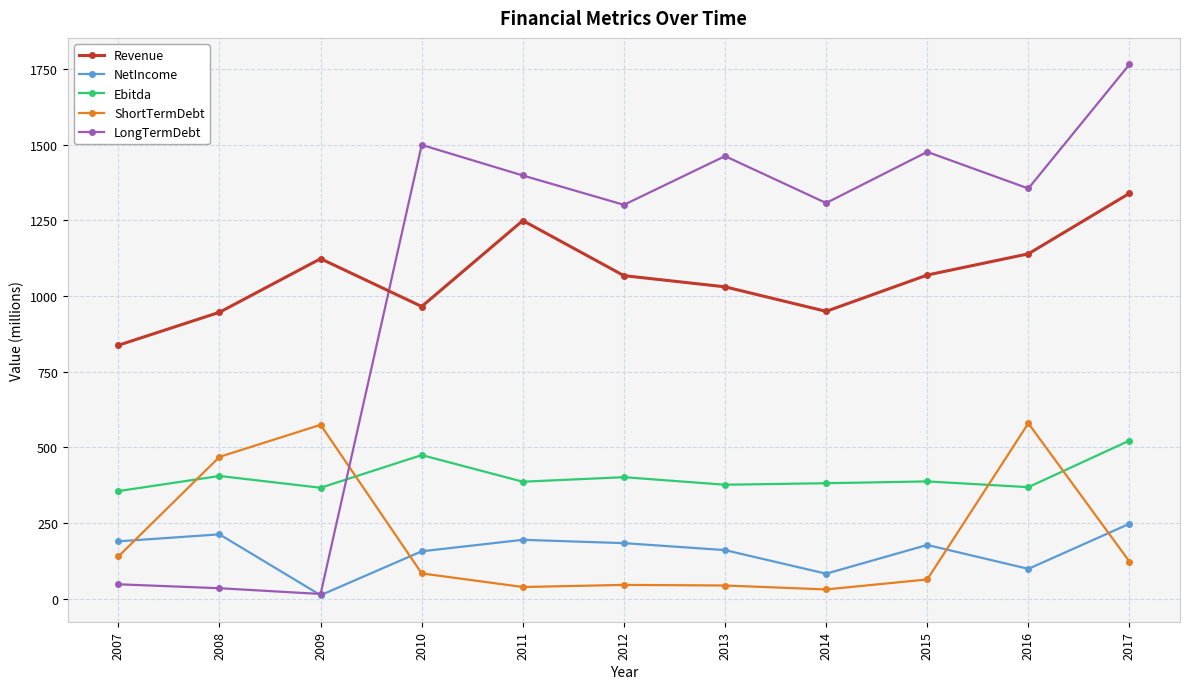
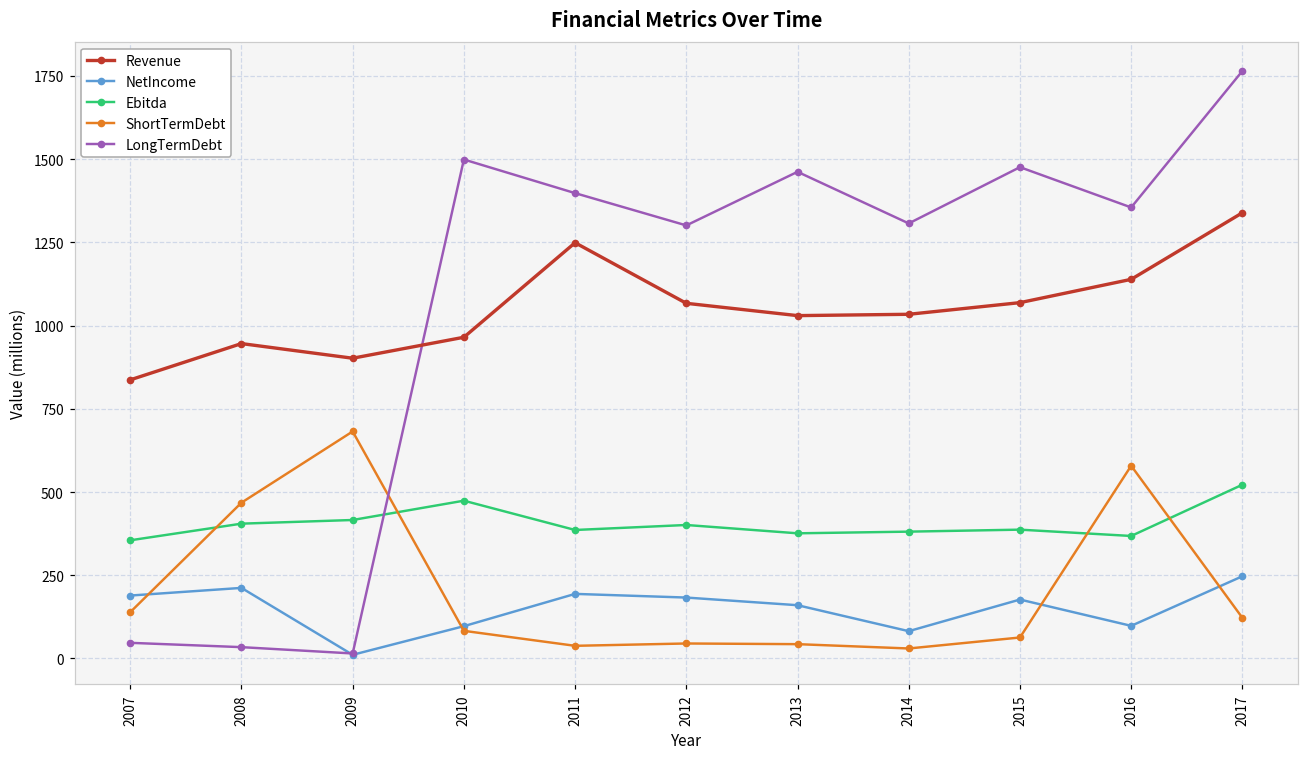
  {
    "Revenue": {
      "2007": 840,
      "2008": 950,
-     "2009": 1120,
+     "2009": 900,
      "2010": 970,
      "2011": 1250,
      "2012": 1070,
      "2013": 1030,
-     "2014": 950,
+     "2014": 1030,
      "2015": 1070,
      "2016": 1140,
      "2017": 1340
    },
    "NetIncome": {
      "2007": 190,
      "2008": 210,
-     "2010": 160,
+     "2010": 100,
      "2011": 190,
      "2012": 180,
      "2013": 160,
      "2014": 80,
      "2015": 180,
      "2016": 100,
      "2017": 250
    },
    "Ebitda": {
      "2007": 360,
      "2008": 410,
-     "2009": 370,
+     "2009": 420,
      "2010": 470,
      "2011": 390,
      "2012": 400,
      "2013": 380,
      "2014": 380,
      "2015": 390,
      "2016": 370,
      "2017": 520
    },
    "ShortTermDebt": {
      "2007": 140,
      "2008": 470,
-     "2009": 570,
+     "2009": 680,
      "2010": 80,
      "2011": 40,
      "2012": 50,
      "2013": 40,
      "2014": 30,
      "2015": 60,
      "2016": 580,
      "2017": 120
    },
    "LongTermDebt": {
      "2007": 50,
      "2008": 30,
      "2010": 1500,
      "2011": 1400,
      "2012": 1300,
      "2013": 1460,
      "2014": 1310,
      "2015": 1480,
      "2016": 1360,
      "2017": 1770
    }
  }
